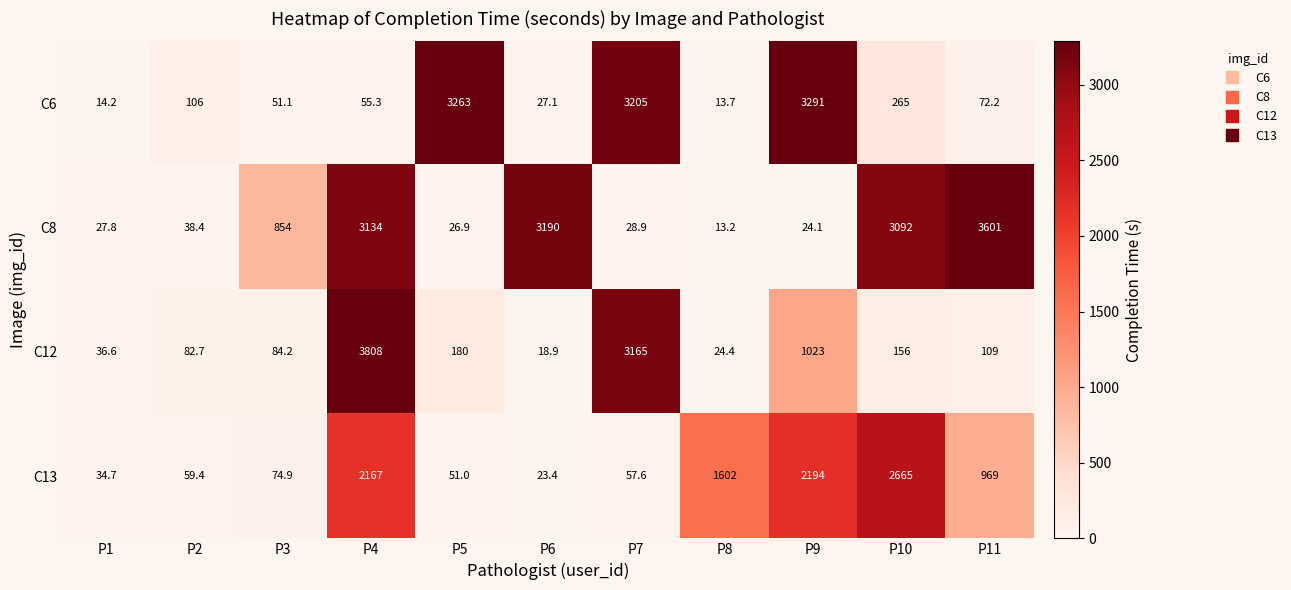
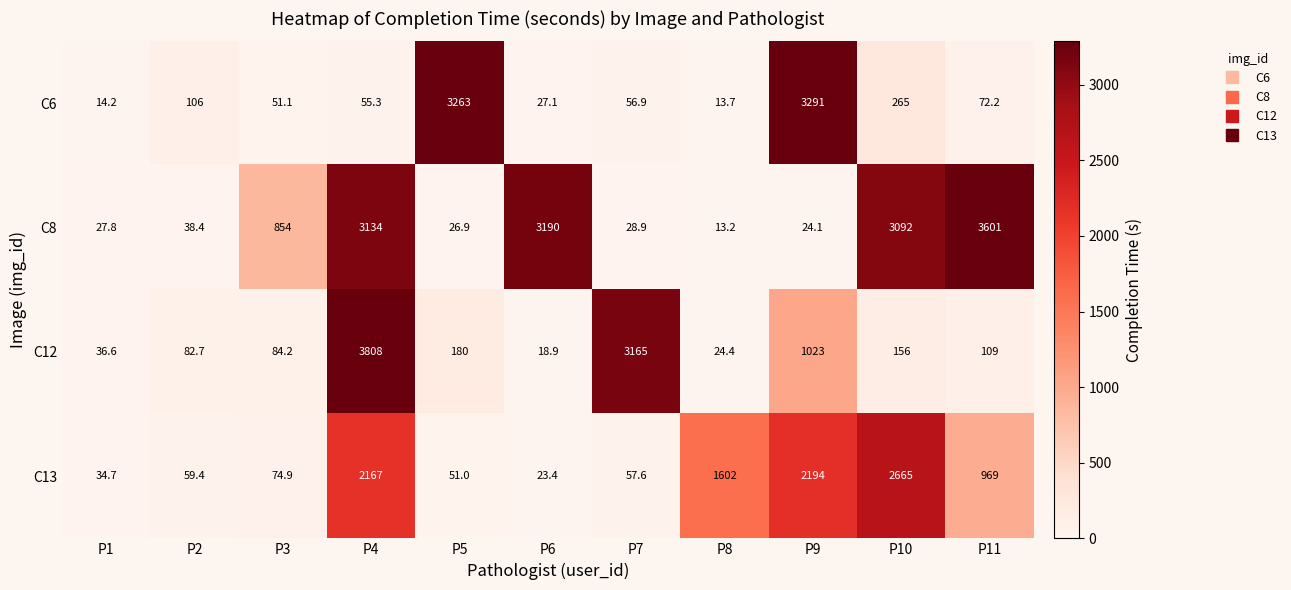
  {
    "C6": {
      "P1": 14.2,
      "P2": 106,
      "P3": 51.1,
      "P4": 55.3,
      "P5": 3263,
      "P6": 27.1,
-     "P7": 3205,
+     "P7": 56.9,
      "P8": 13.7,
      "P9": 3291,
      "P10": 265,
      "P11": 72.2
    },
    "C8": {
      "P1": 27.8,
      "P2": 38.4,
      "P3": 854,
      "P4": 3134,
      "P5": 26.9,
      "P6": 3190,
      "P7": 28.9,
      "P8": 13.2,
      "P9": 24.1,
      "P10": 3092,
      "P11": 3601
    },
    "C12": {
      "P1": 36.6,
      "P2": 82.7,
      "P3": 84.2,
      "P4": 3808,
      "P5": 180,
      "P6": 18.9,
      "P7": 3165,
      "P8": 24.4,
      "P9": 1023,
      "P10": 156,
      "P11": 109
    },
    "C13": {
      "P1": 34.7,
      "P2": 59.4,
      "P3": 74.9,
      "P4": 2167,
      "P5": 51.0,
      "P6": 23.4,
      "P7": 57.6,
      "P8": 1602,
      "P9": 2194,
      "P10": 2665,
      "P11": 969
    }
  }
